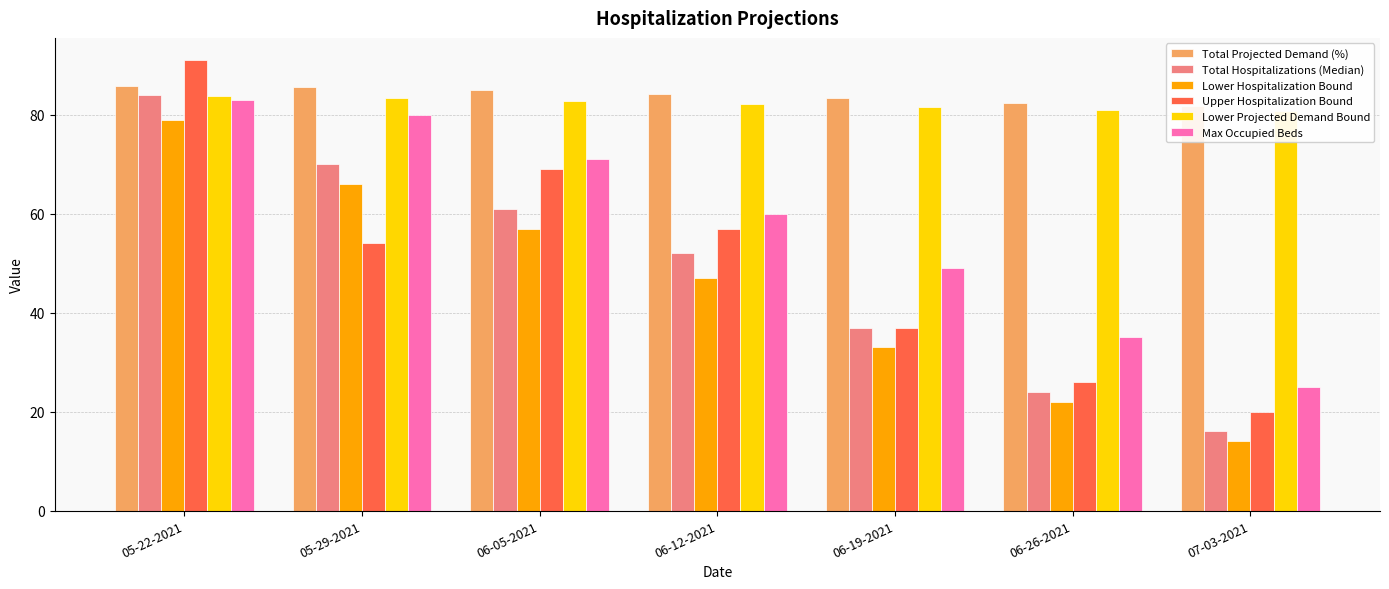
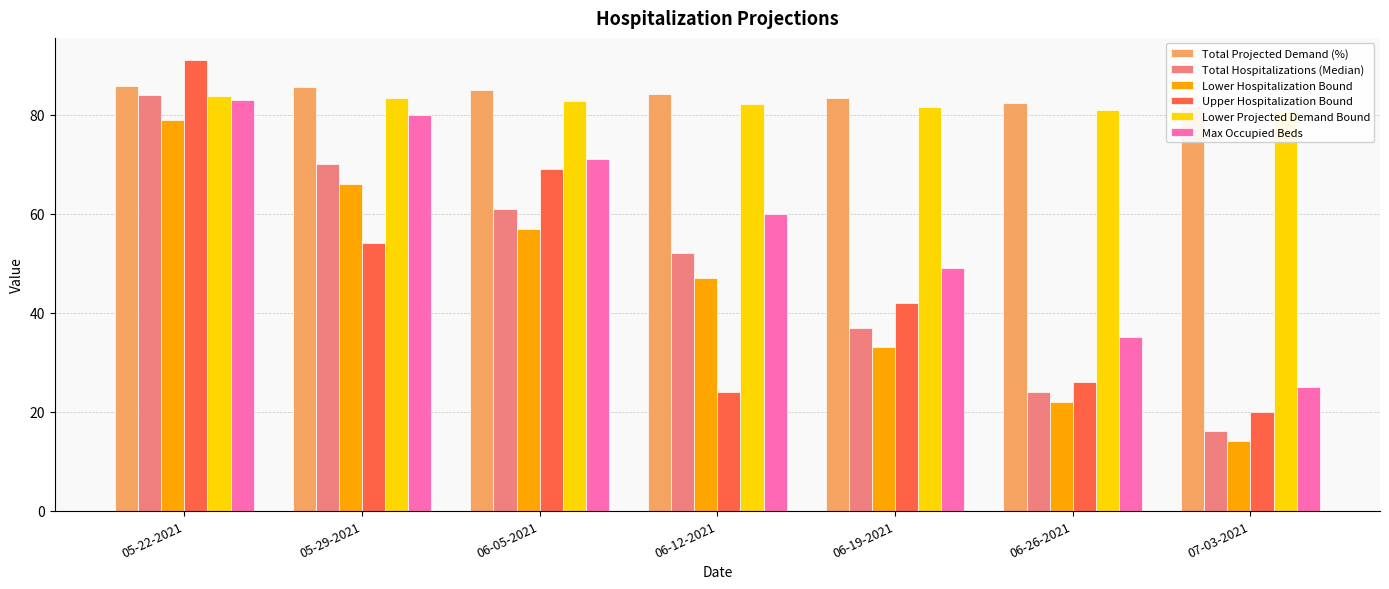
  {
    "Upper Hospitalization Bound": {
      "05-22-2021": 91,
      "05-29-2021": 54,
      "06-05-2021": 69,
-     "06-12-2021": 57,
-     "06-19-2021": 37,
+     "06-12-2021": 24,
+     "06-19-2021": 42,
      "06-26-2021": 26,
      "07-03-2021": 20
    }
  }
